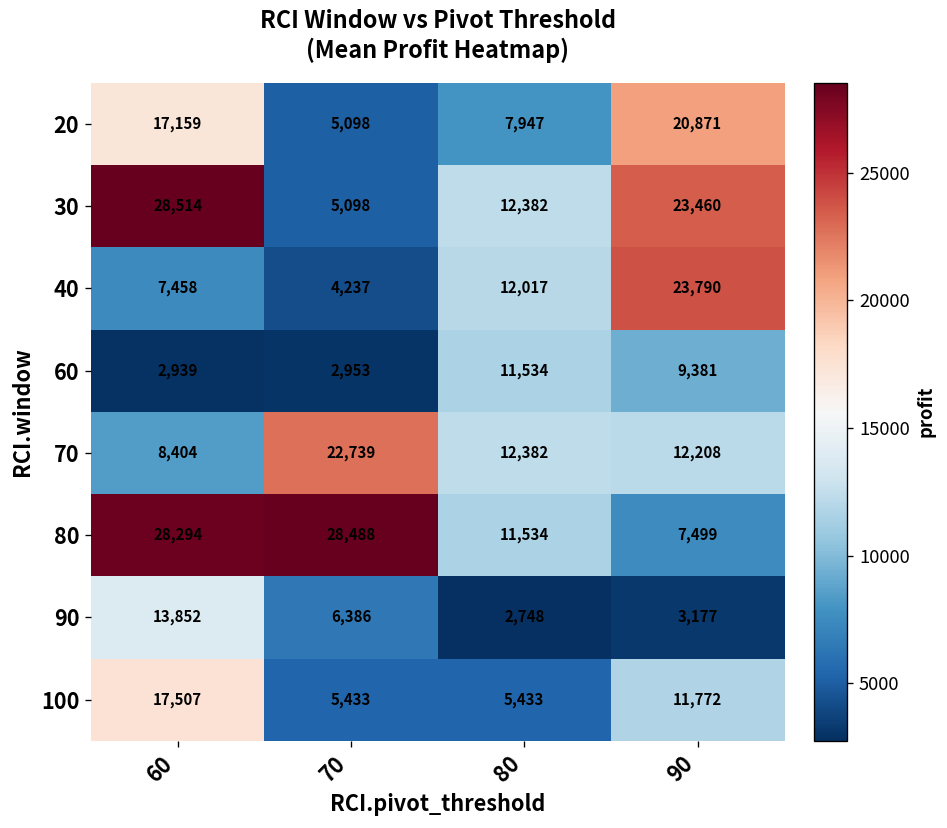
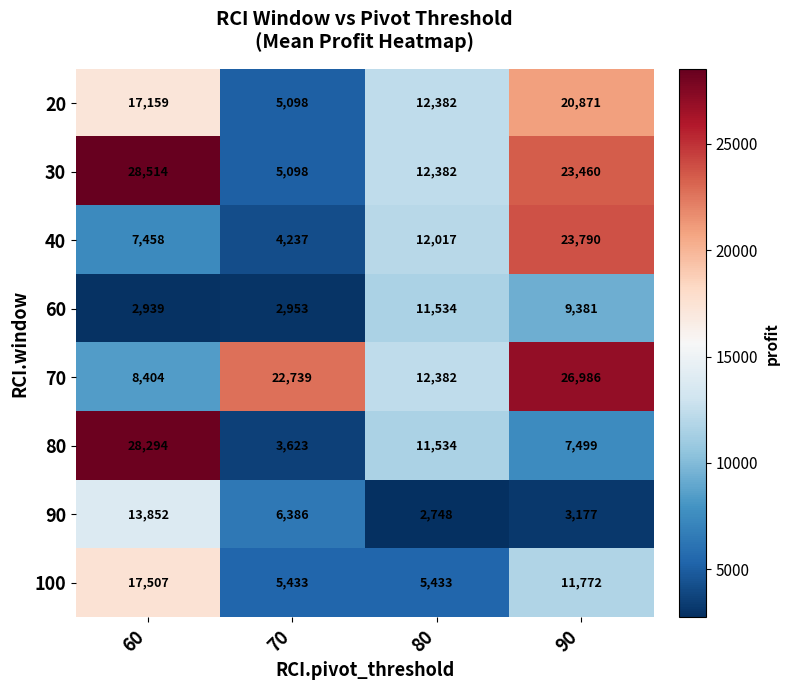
  {
    "20": {
      "60": "17,159",
      "70": "5,098",
-     "80": "7,947",
+     "80": "12,382",
      "90": "20,871"
    },
    "30": {
      "60": "28,514",
      "70": "5,098",
      "80": "12,382",
      "90": "23,460"
    },
    "40": {
      "60": "7,458",
      "70": "4,237",
      "80": "12,017",
      "90": "23,790"
    },
    "60": {
      "60": "2,939",
      "70": "2,953",
      "80": "11,534",
      "90": "9,381"
    },
    "70": {
      "60": "8,404",
      "70": "22,739",
      "80": "12,382",
-     "90": "12,208"
+     "90": "26,986"
    },
    "80": {
      "60": "28,294",
-     "70": "28,488",
+     "70": "3,623",
      "80": "11,534",
      "90": "7,499"
    },
    "90": {
      "60": "13,852",
      "70": "6,386",
      "80": "2,748",
      "90": "3,177"
    },
    "100": {
      "60": "17,507",
      "70": "5,433",
      "80": "5,433",
      "90": "11,772"
    }
  }
